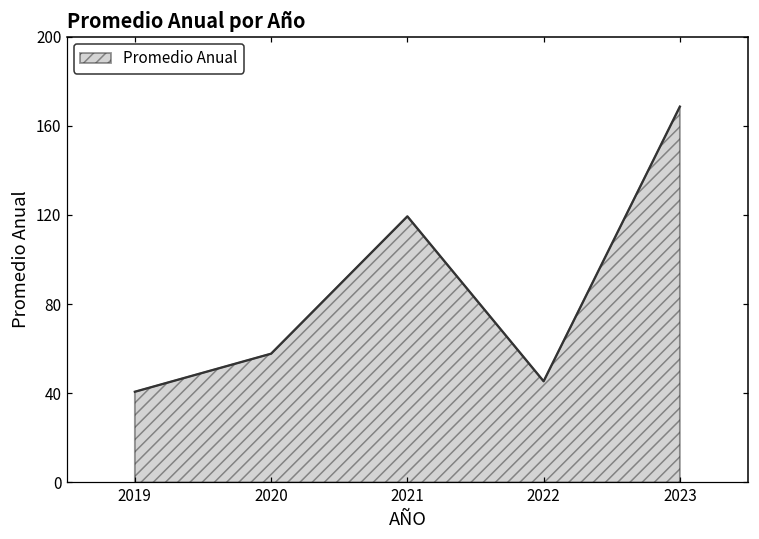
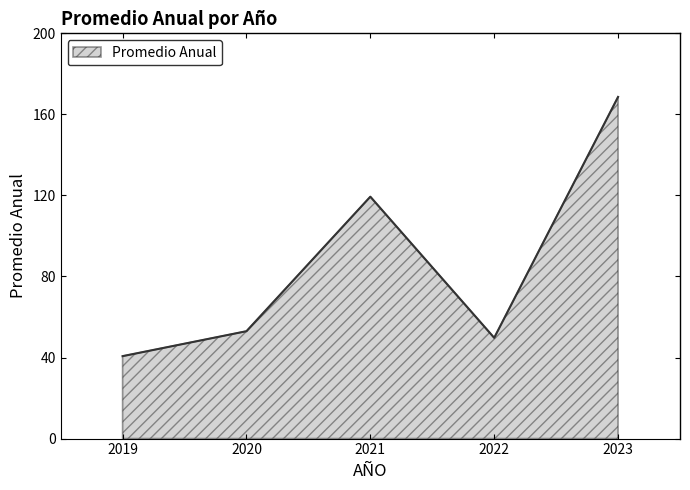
  {
    "2019": 41,
-   "2020": 58,
+   "2020": 53,
    "2021": 119,
-   "2022": 45,
+   "2022": 50,
    "2023": 169
  }
